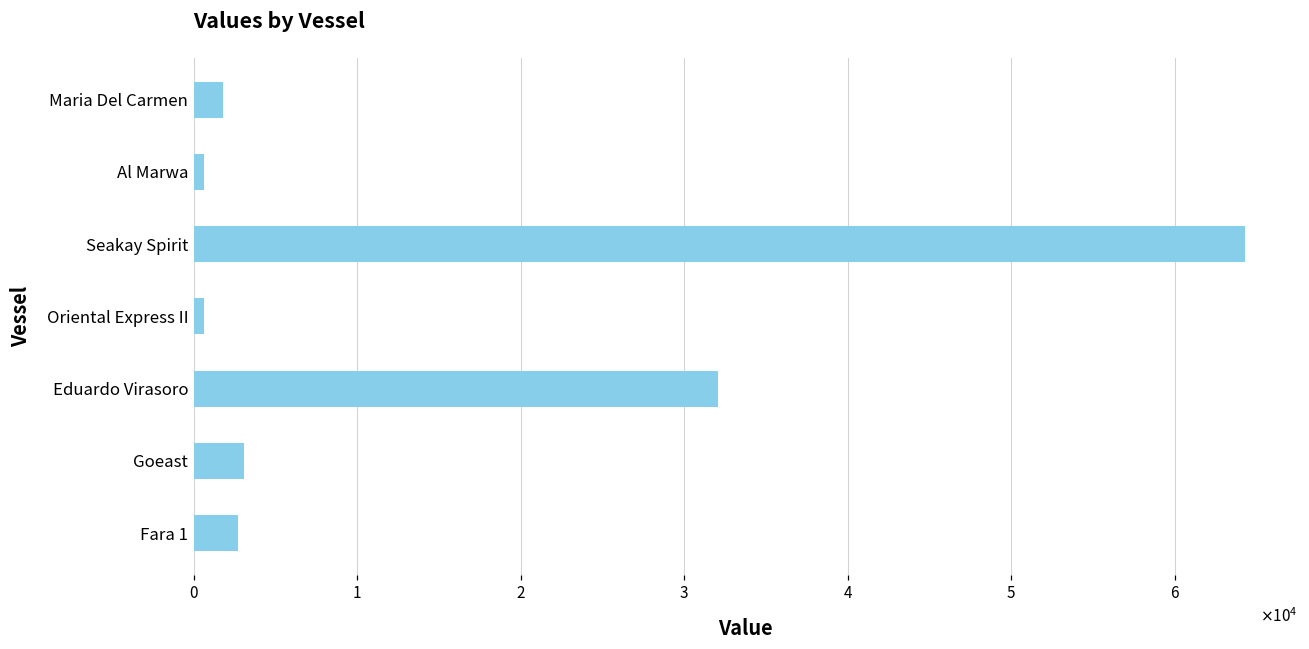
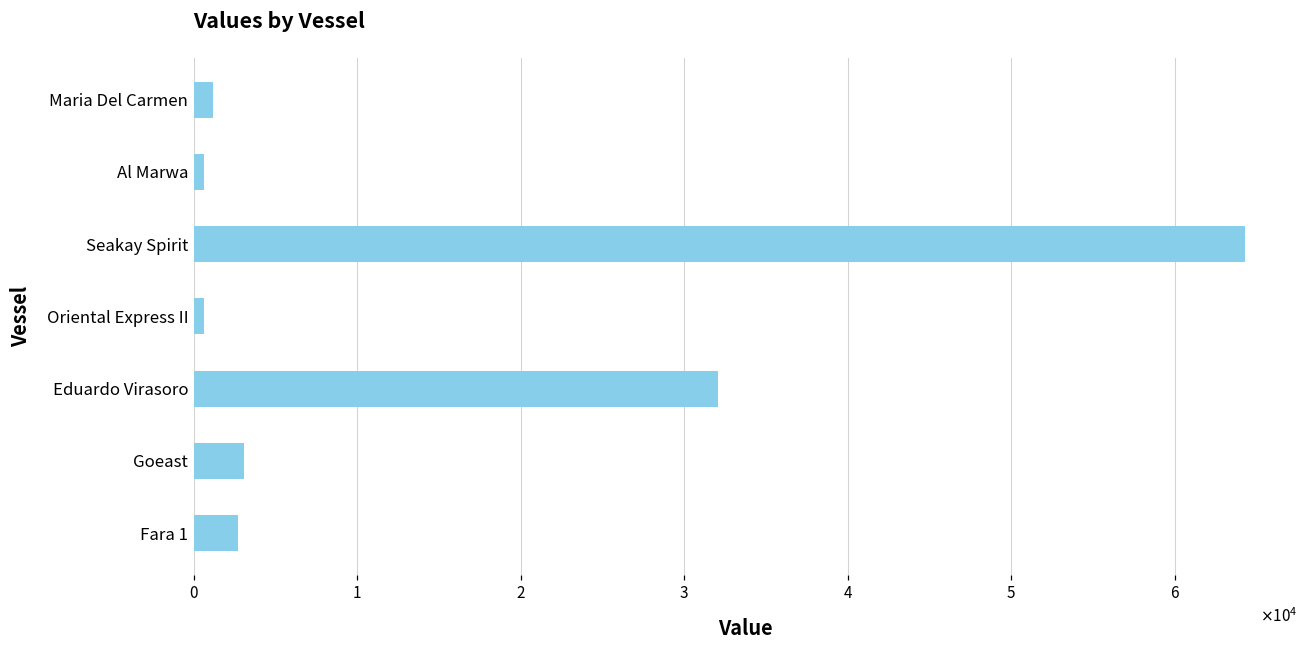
  {
-   "Maria Del Carmen": 1800,
+   "Maria Del Carmen": 1200,
    "Al Marwa": 700,
    "Seakay Spirit": 64300,
    "Oriental Express II": 600,
    "Eduardo Virasoro": 32000,
    "Goeast": 3100,
    "Fara 1": 2700
  }
